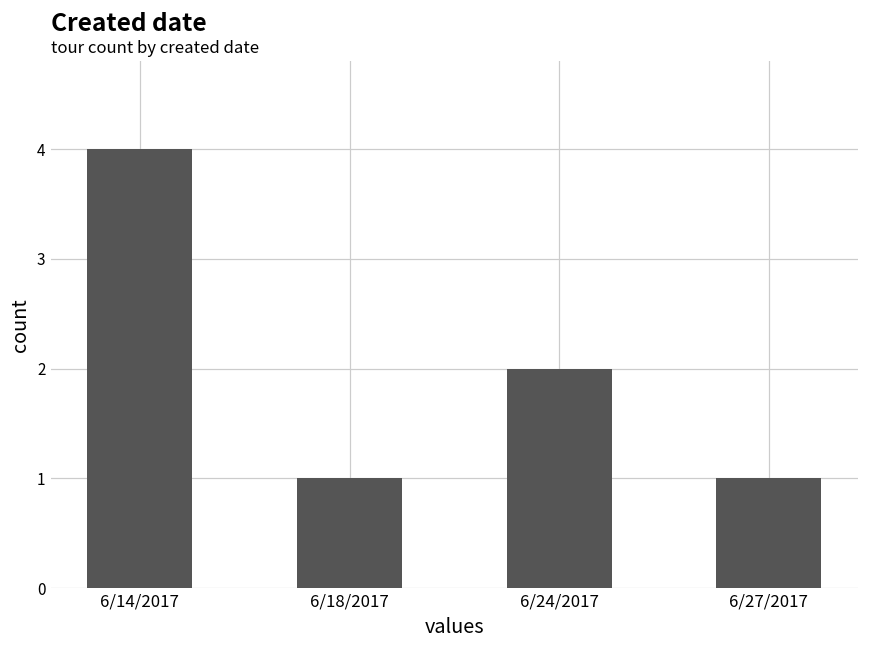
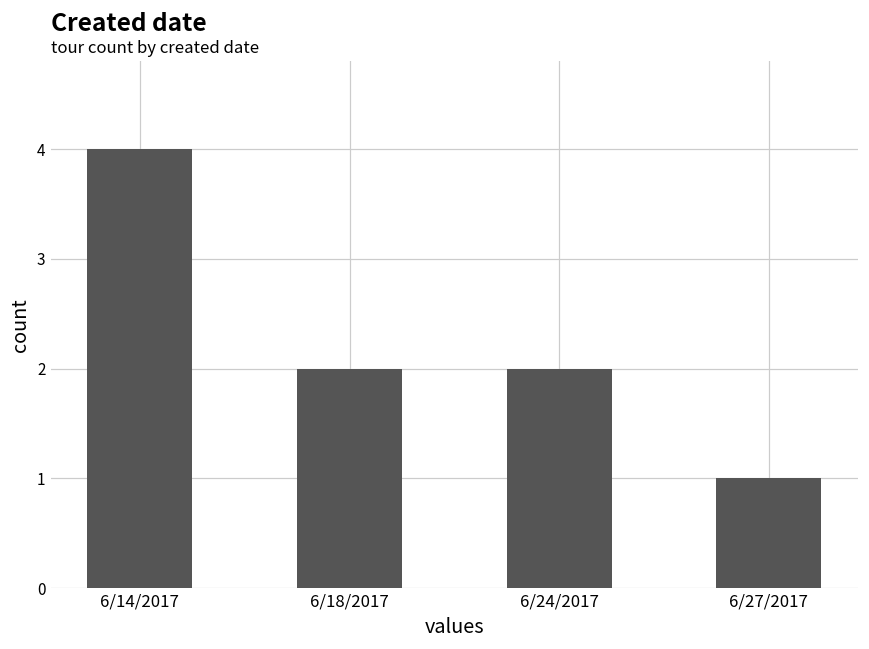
  {
    "6/14/2017": 4,
-   "6/18/2017": 1,
+   "6/18/2017": 2,
    "6/24/2017": 2,
    "6/27/2017": 1
  }
